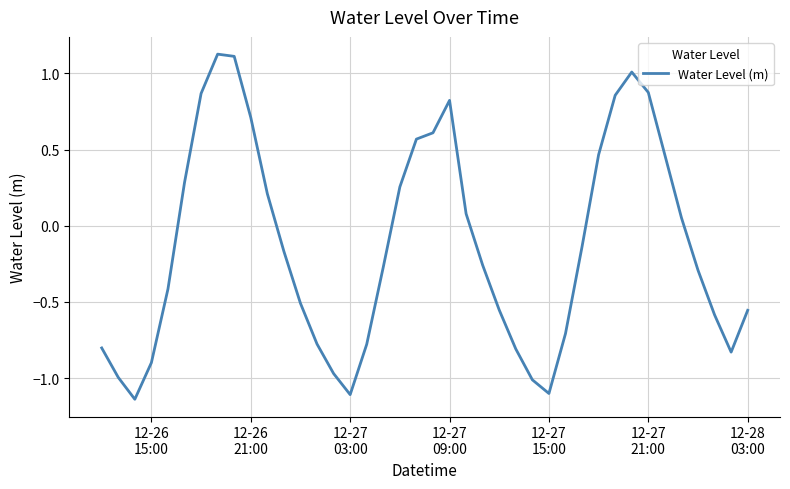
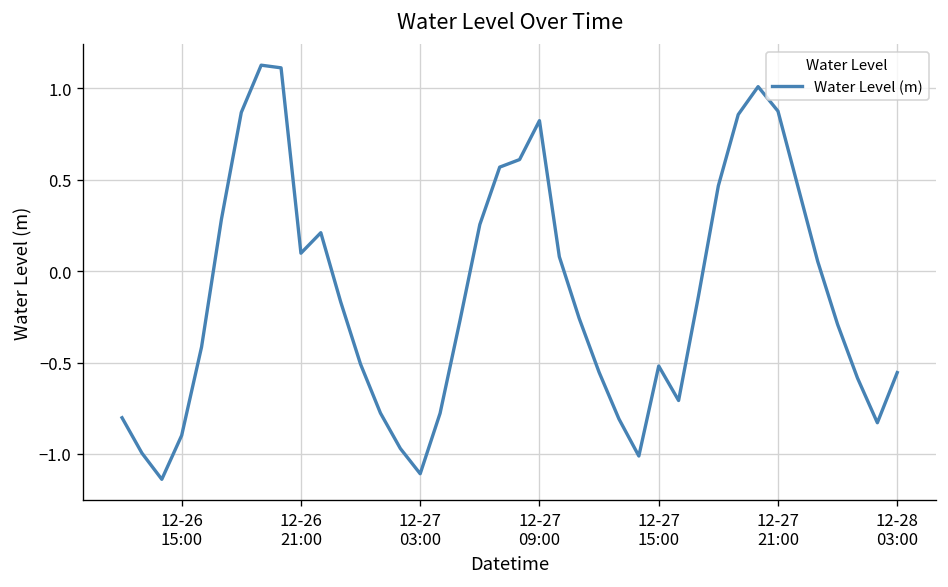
  {
    "12-26 15:00": -0.90,
-   "12-26 21:00": 0.71,
+   "12-26 21:00": 0.10,
    "12-27 03:00": -1.11,
    "12-27 09:00": 0.82,
-   "12-27 15:00": -1.10,
+   "12-27 15:00": -0.52,
    "12-27 21:00": 0.87,
    "12-28 03:00": -0.55
  }
